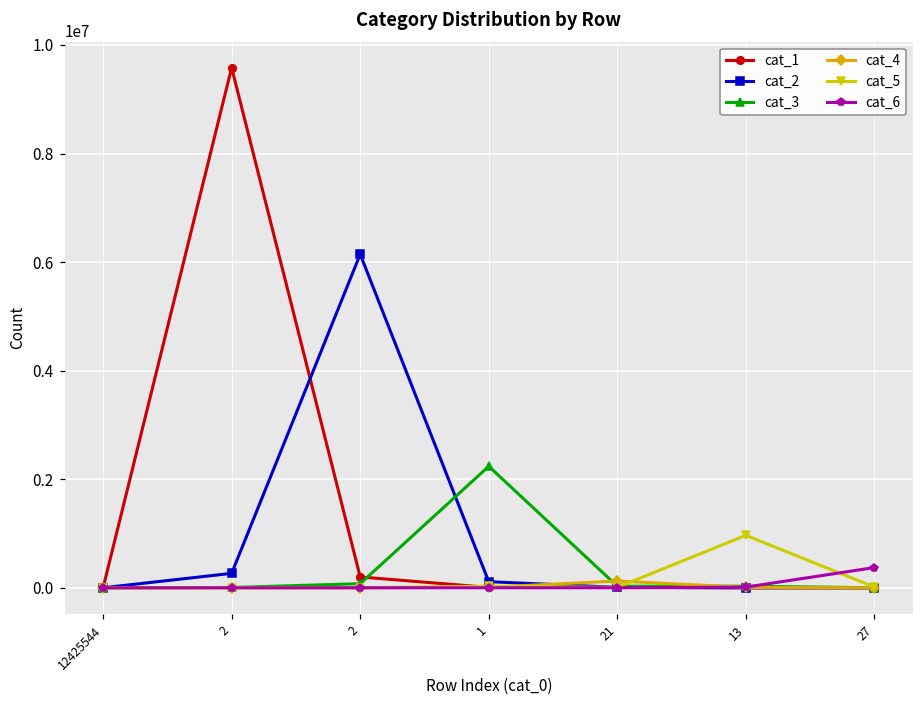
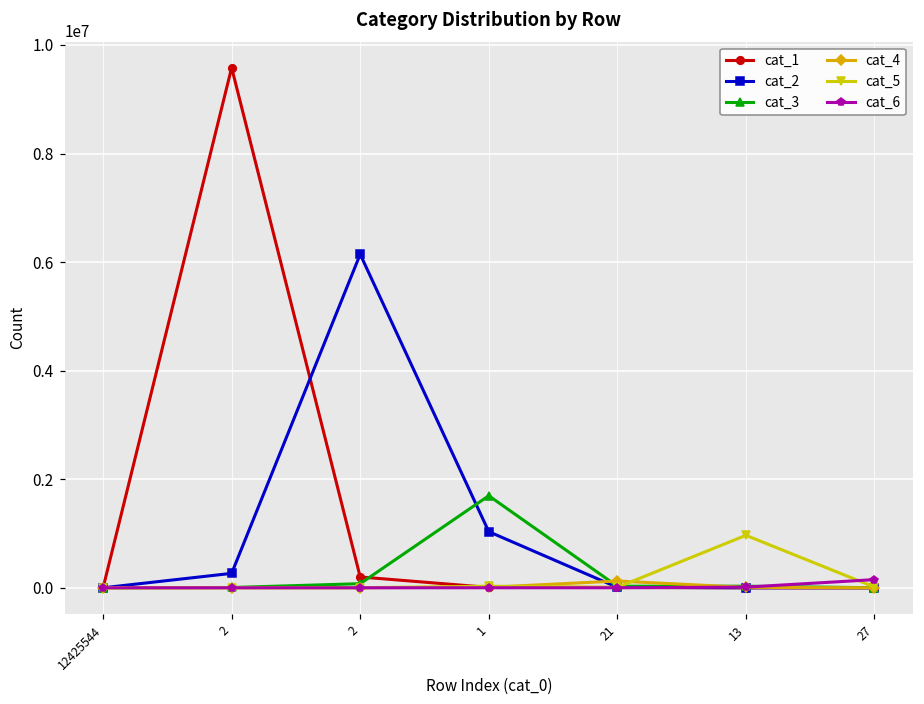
  {
    "cat_2": {
-     "1": 100000
+     "1": 1000000
    },
    "cat_3": {
-     "1": 2200000
+     "1": 1700000
    },
    "cat_6": {
-     "27": 400000
+     "27": 200000
    }
  }
